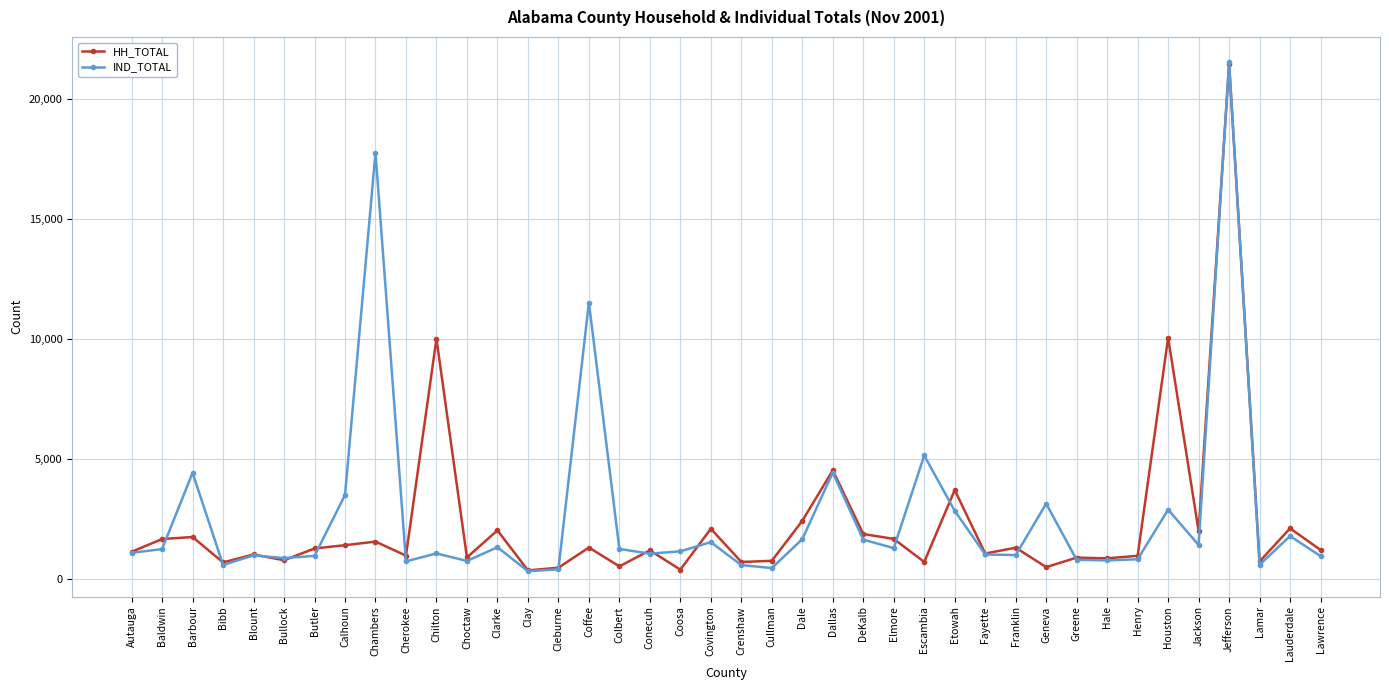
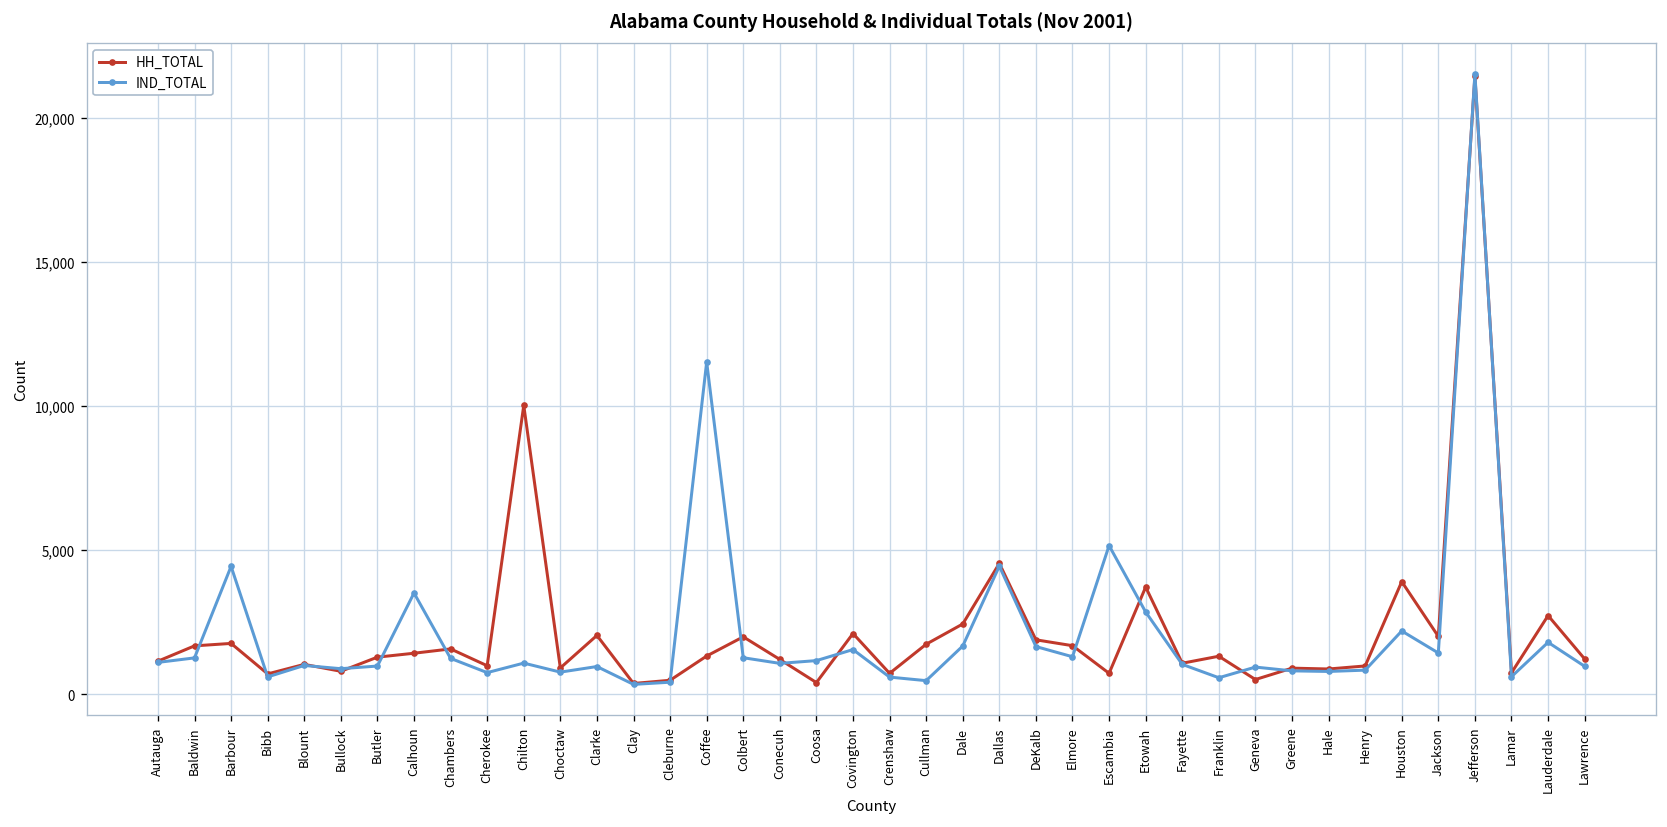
  {
    "HH_TOTAL": {
      "Baldwin": "1,700",
      "Barbour": "1,800",
      "Butler": "1,300",
      "Calhoun": "1,400",
      "Chambers": "1,600",
      "Cherokee": "1,000",
      "Chilton": "10,000",
      "Choctaw": "900",
      "Clarke": "2,000",
      "Coffee": "1,300",
-     "Colbert": "500",
+     "Colbert": "2,000",
      "Conecuh": "1,200",
      "Coosa": "400",
      "Covington": "2,100",
      "Crenshaw": "700",
-     "Cullman": "800",
+     "Cullman": "1,700",
      "Dale": "2,400",
      "DeKalb": "1,900",
      "Elmore": "1,700",
      "Escambia": "700",
      "Etowah": "3,700",
      "Franklin": "1,300",
      "Geneva": "500",
      "Henry": "1,000",
-     "Houston": "10,100",
+     "Houston": "3,900",
      "Jackson": "2,000",
      "Lamar": "700",
-     "Lauderdale": "2,100",
+     "Lauderdale": "2,700",
      "Lawrence": "1,200"
    },
    "IND_TOTAL": {
      "Baldwin": "1,300",
      "Barbour": "4,400",
      "Butler": "1,000",
      "Calhoun": "3,500",
-     "Chambers": "17,800",
+     "Chambers": "1,200",
      "Cherokee": "700",
      "Chilton": "1,100",
      "Choctaw": "800",
-     "Clarke": "1,300",
+     "Clarke": "1,000",
      "Coffee": "11,500",
      "Colbert": "1,300",
      "Conecuh": "1,100",
      "Coosa": "1,200",
      "Covington": "1,500",
      "Crenshaw": "600",
      "Cullman": "500",
      "Dale": "1,700",
      "DeKalb": "1,700",
      "Elmore": "1,300",
      "Escambia": "5,200",
      "Etowah": "2,900",
-     "Franklin": "1,000",
-     "Geneva": "3,200",
+     "Franklin": "600",
+     "Geneva": "900",
      "Henry": "800",
-     "Houston": "2,900",
+     "Houston": "2,200",
      "Jackson": "1,400",
      "Lamar": "600",
      "Lauderdale": "1,800",
      "Lawrence": "1,000"
    }
  }
